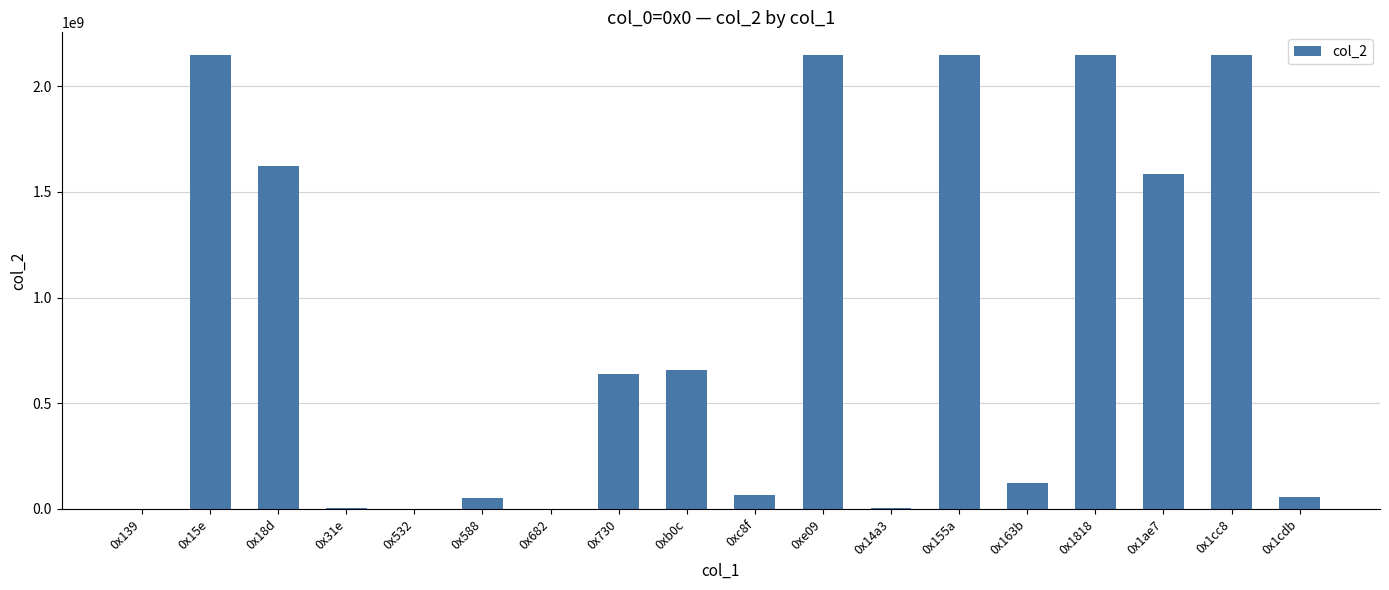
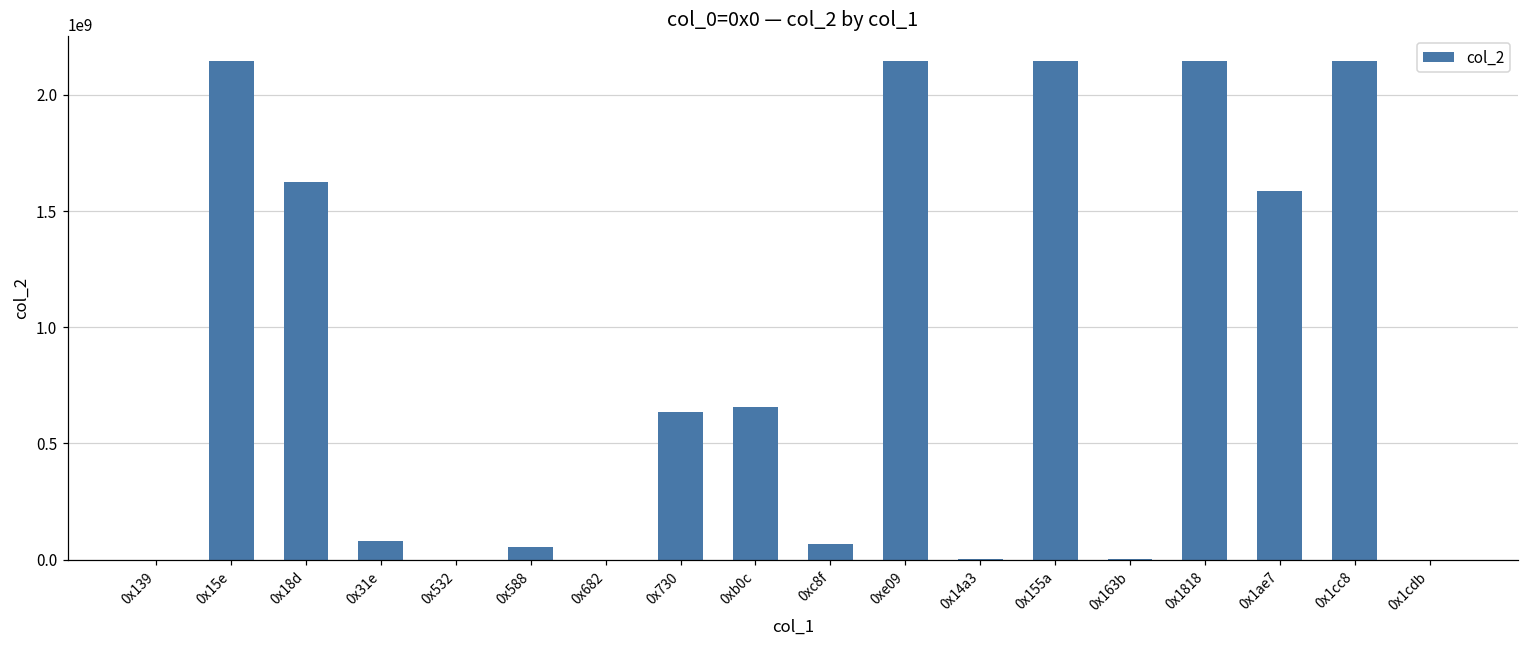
  {
    "0x15e": 2150000000,
    "0x18d": 1620000000,
-   "0x31e": 0,
+   "0x31e": 80000000,
    "0x588": 50000000,
    "0x730": 640000000,
    "0xb0c": 660000000,
    "0xc8f": 70000000,
    "0xe09": 2150000000,
    "0x155a": 2150000000,
-   "0x163b": 120000000,
+   "0x163b": 0,
    "0x1818": 2150000000,
    "0x1ae7": 1590000000,
    "0x1cc8": 2150000000,
-   "0x1cdb": 50000000
+   "0x1cdb": 0
  }
